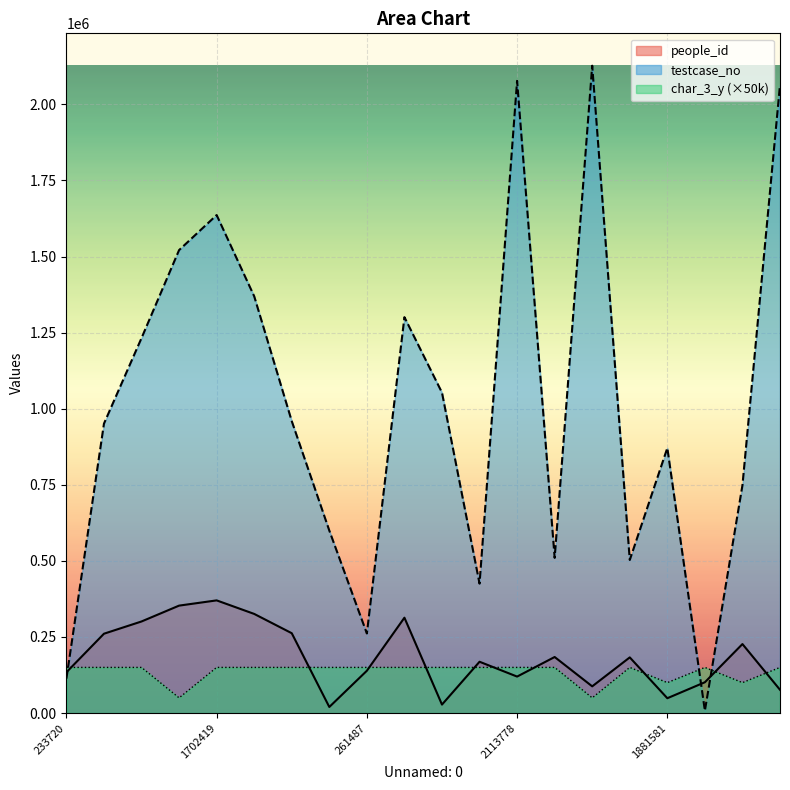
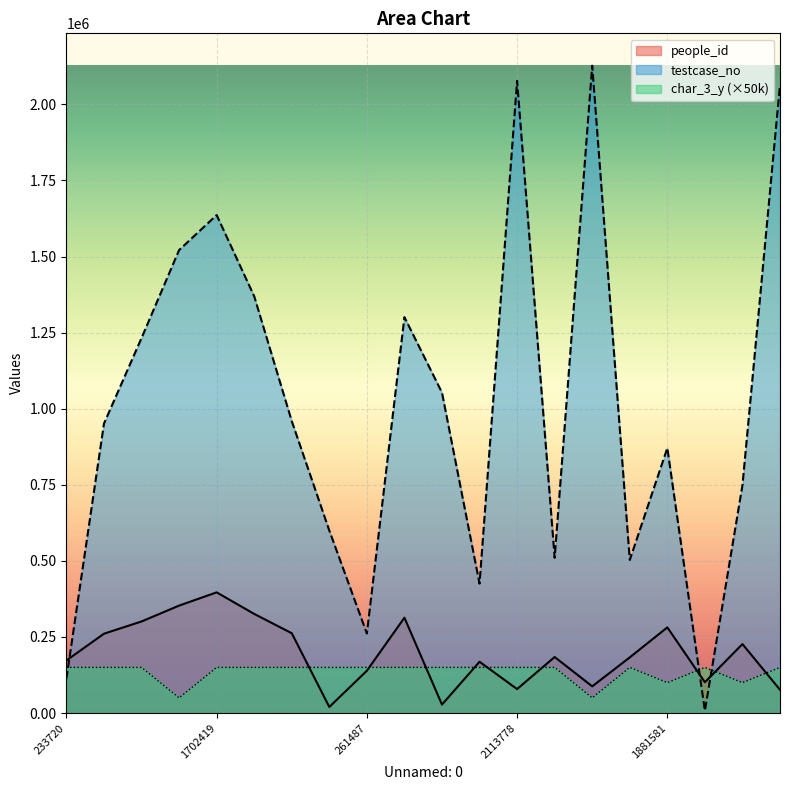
  {
    "people_id": {
-     "233720": 130000,
-     "1702419": 370000,
+     "233720": 170000,
+     "1702419": 400000,
      "261487": 140000,
-     "2113778": 120000,
-     "1881581": 50000
+     "2113778": 80000,
+     "1881581": 280000
    },
    "testcase_no": {
      "233720": 110000,
      "1702419": 1640000,
      "261487": 260000,
      "2113778": 2080000,
      "1881581": 870000
    },
    "char_3_y (×50k)": {
      "233720": 150000,
      "1702419": 150000,
      "261487": 150000,
      "2113778": 150000,
      "1881581": 100000
    }
  }
